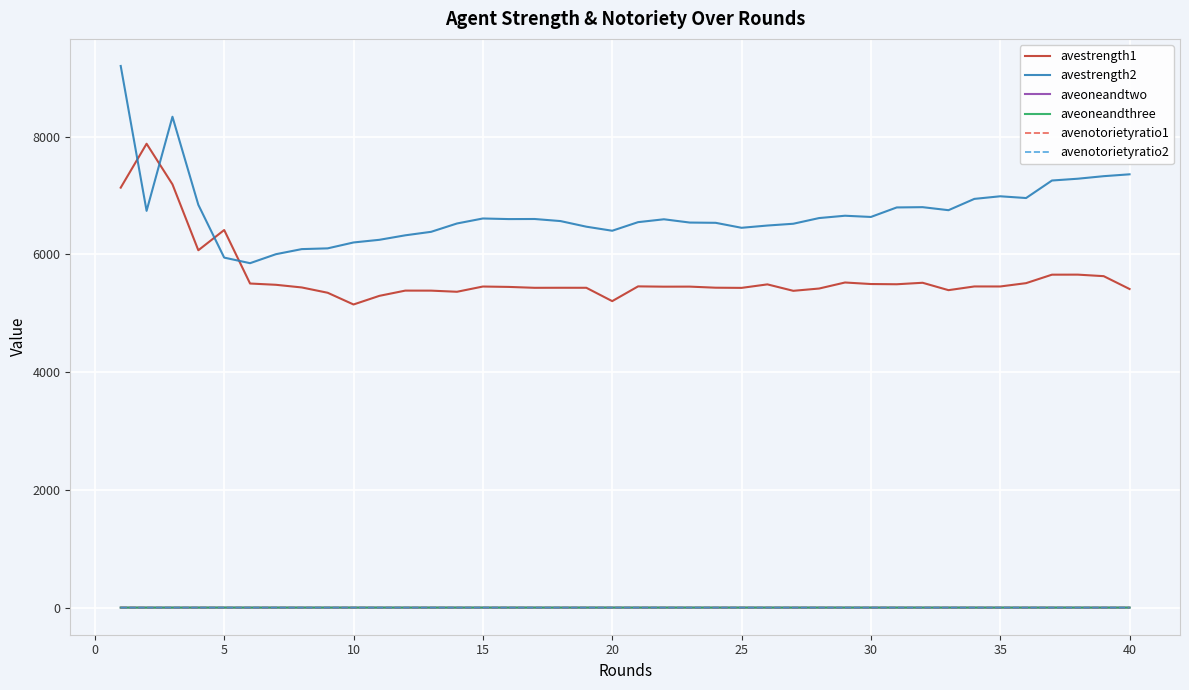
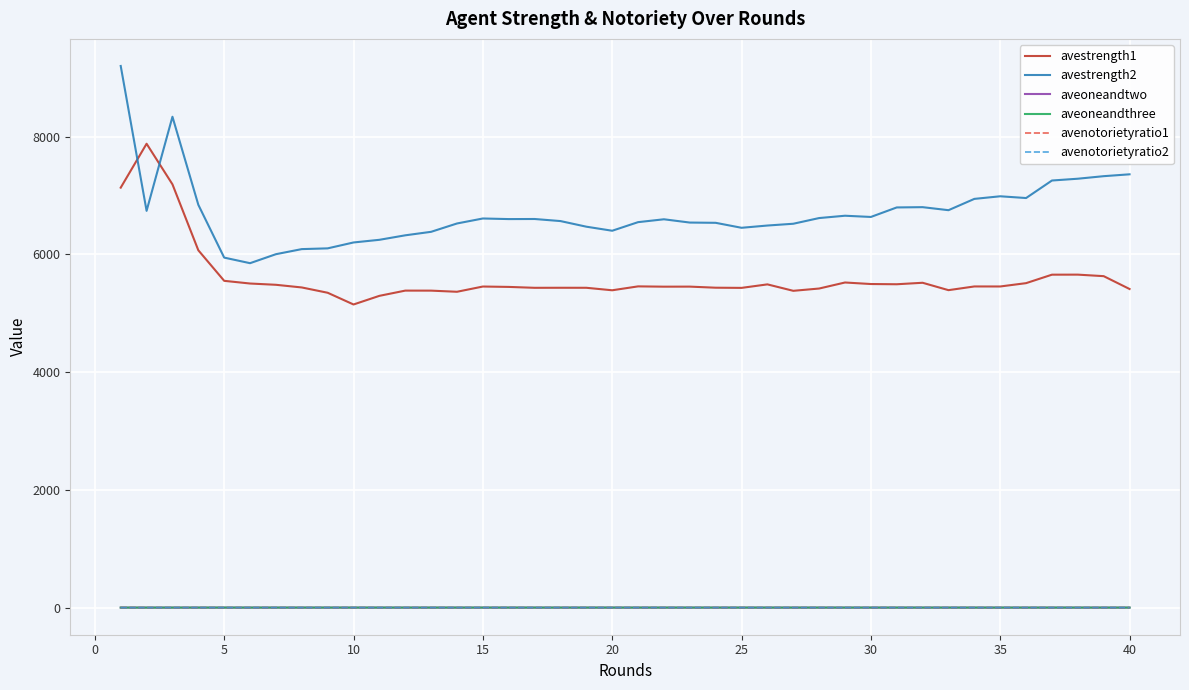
  {
    "avestrength1": {
-     "5": 6400,
+     "5": 5600,
      "10": 5100,
      "15": 5500,
-     "20": 5200,
+     "20": 5400,
      "25": 5400,
      "30": 5500,
      "35": 5500,
      "40": 5400
    }
  }
